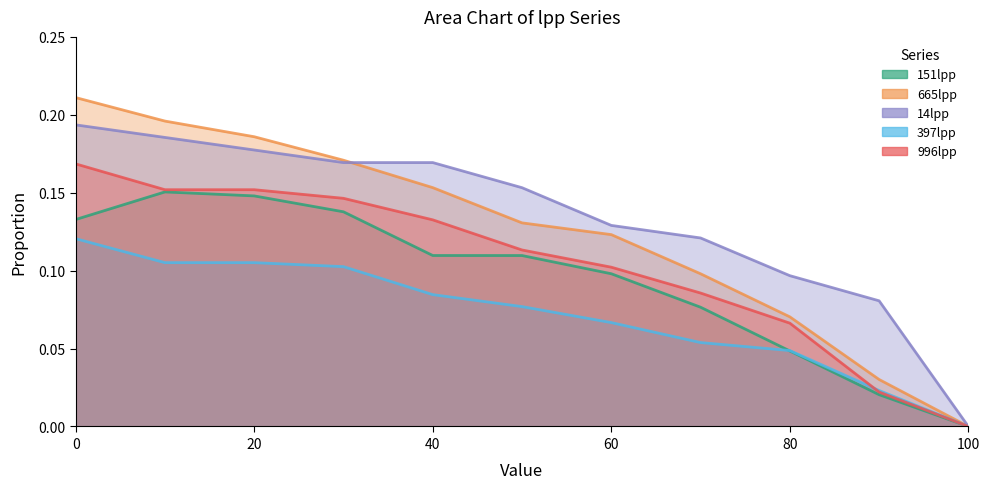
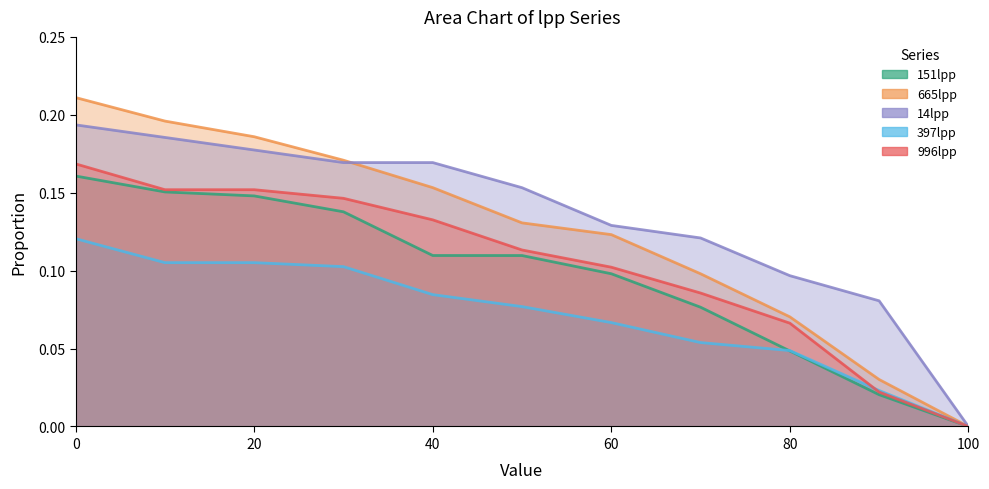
  {
    "151lpp": {
-     "0": 0.133,
+     "0": 0.161,
      "20": 0.148,
      "40": 0.110,
      "60": 0.098
    }
  }
